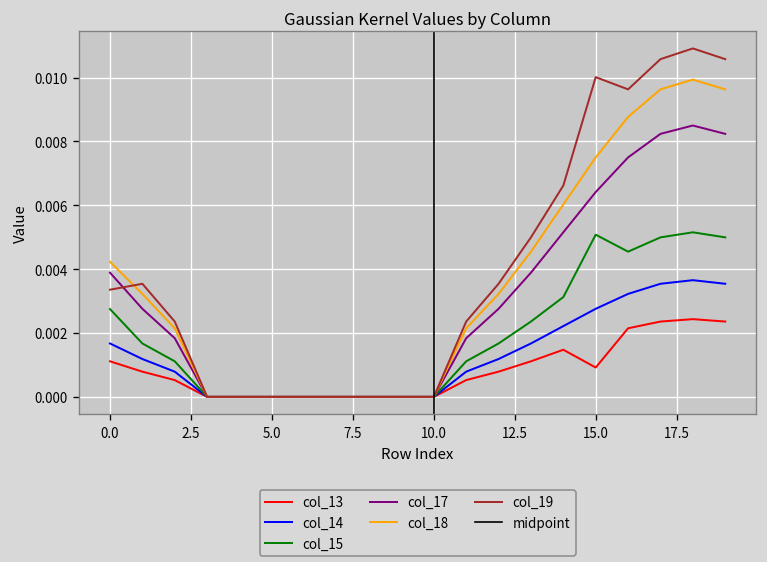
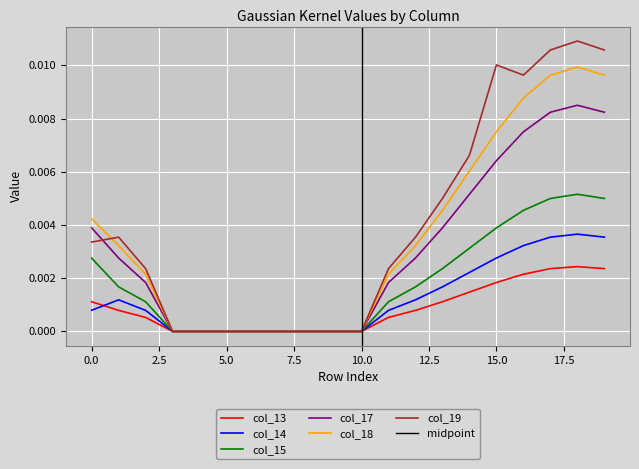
  {
    "col_13": {
      "0.0": 0.0011,
-     "15.0": 0.0009
+     "15.0": 0.0018
    },
    "col_14": {
-     "0.0": 0.0017,
+     "0.0": 0.0008,
      "15.0": 0.0028
    },
    "col_15": {
      "0.0": 0.0028,
-     "15.0": 0.0051
+     "15.0": 0.0039
    },
    "col_17": {
      "0.0": 0.0039,
      "15.0": 0.0064
    },
    "col_18": {
      "0.0": 0.0042,
      "15.0": 0.0075
    },
    "col_19": {
      "0.0": 0.0034,
      "15.0": 0.0100
    }
  }
